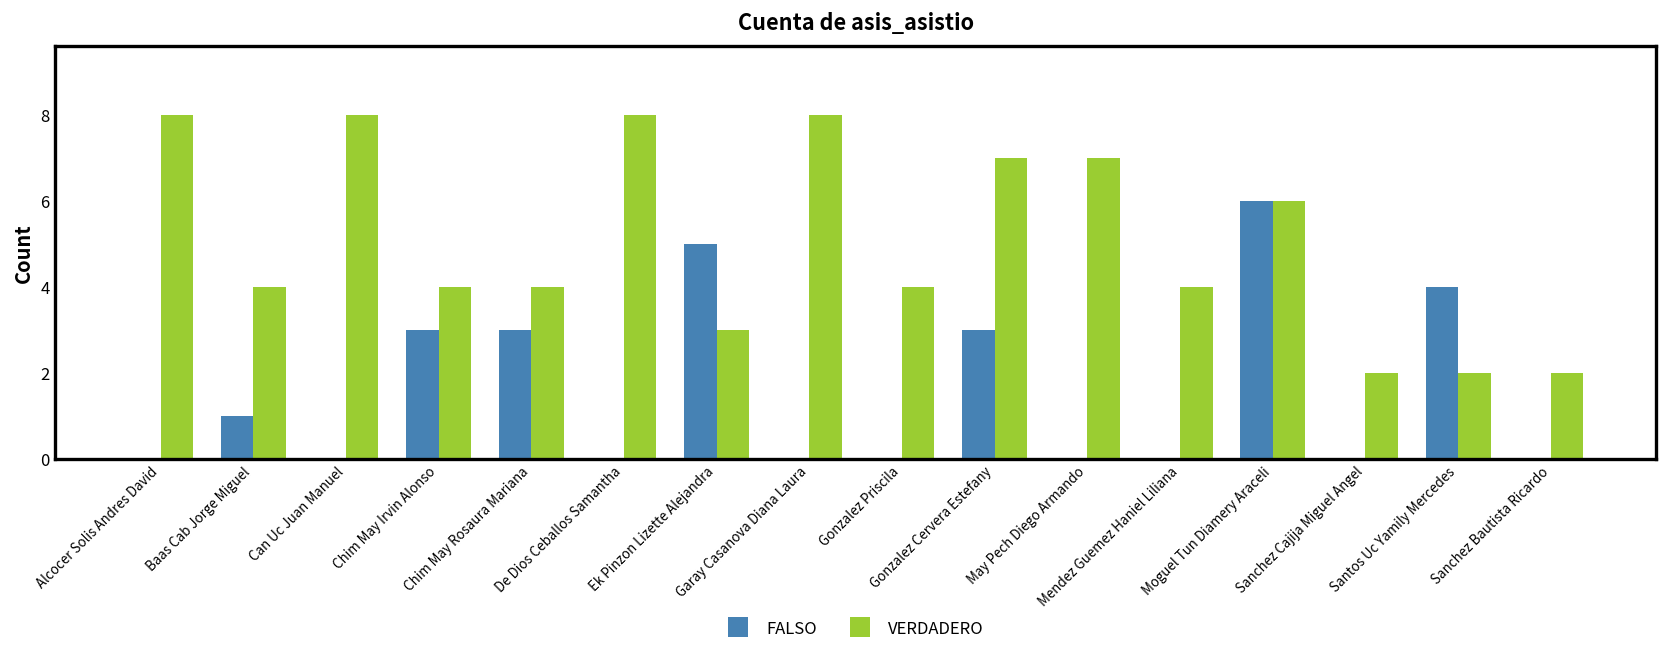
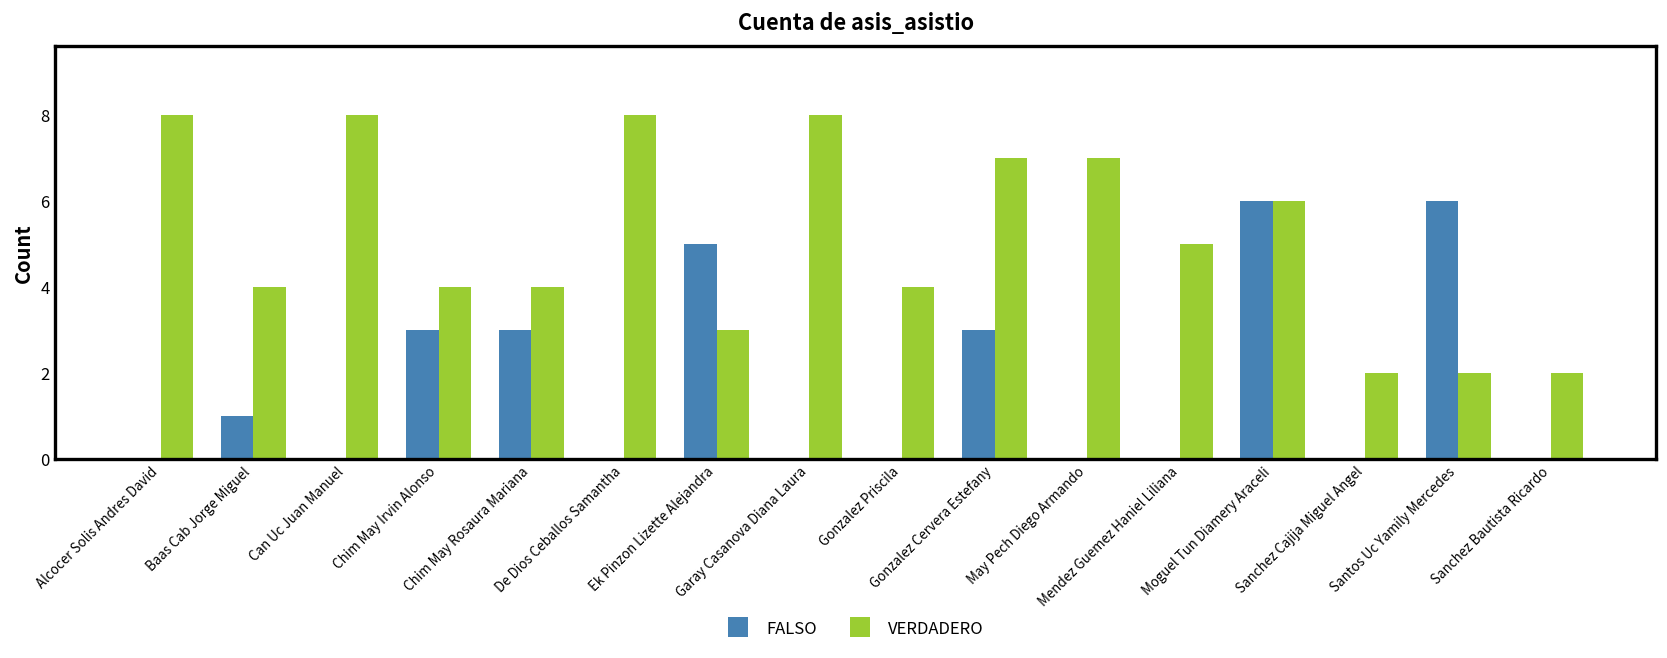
  {
    "FALSO": {
      "Alcocer Solis Andres David": 0,
      "Baas Cab Jorge Miguel": 1,
      "Can Uc Juan Manuel": 0,
      "Chim May Irvin Alonso": 3,
      "Chim May Rosaura Mariana": 3,
      "De Dios Ceballos Samantha": 0,
      "Ek Pinzon Lizette Alejandra": 5,
      "Garay Casanova Diana Laura": 0,
      "Gonzalez Priscila": 0,
      "Gonzalez Cervera Estefany": 3,
      "May Pech Diego Armando": 0,
      "Mendez Guemez Haniel Liliana": 0,
      "Moguel Tun Diamery Araceli": 6,
      "Sanchez Cajija Miguel Angel": 0,
-     "Santos Uc Yamily Mercedes": 4,
+     "Santos Uc Yamily Mercedes": 6,
      "Sanchez Bautista Ricardo": 0
    },
    "VERDADERO": {
      "Alcocer Solis Andres David": 8,
      "Baas Cab Jorge Miguel": 4,
      "Can Uc Juan Manuel": 8,
      "Chim May Irvin Alonso": 4,
      "Chim May Rosaura Mariana": 4,
      "De Dios Ceballos Samantha": 8,
      "Ek Pinzon Lizette Alejandra": 3,
      "Garay Casanova Diana Laura": 8,
      "Gonzalez Priscila": 4,
      "Gonzalez Cervera Estefany": 7,
      "May Pech Diego Armando": 7,
-     "Mendez Guemez Haniel Liliana": 4,
+     "Mendez Guemez Haniel Liliana": 5,
      "Moguel Tun Diamery Araceli": 6,
      "Sanchez Cajija Miguel Angel": 2,
      "Santos Uc Yamily Mercedes": 2,
      "Sanchez Bautista Ricardo": 2
    }
  }
